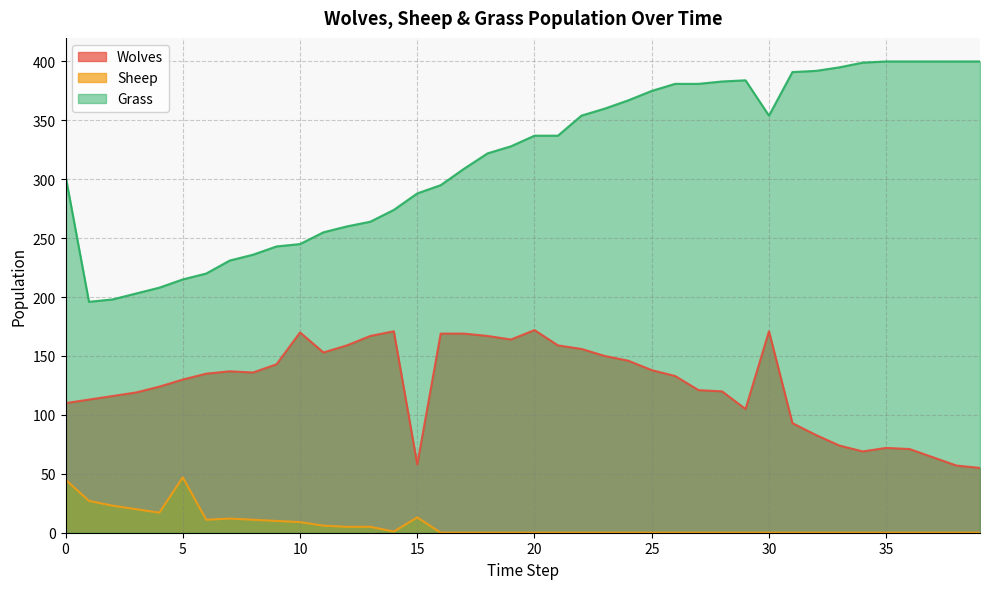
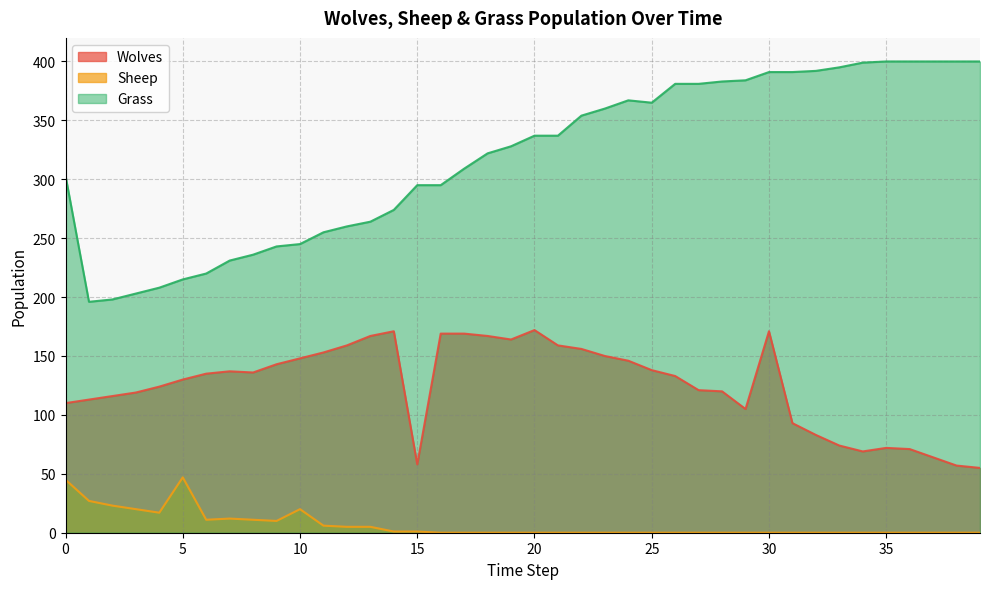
  {
    "Wolves": {
      "0": 110,
      "5": 130,
-     "10": 170,
+     "10": 148,
      "15": 58,
      "20": 172,
      "25": 138,
      "30": 171,
      "35": 72
    },
    "Sheep": {
      "0": 45,
      "5": 47,
-     "10": 9,
-     "15": 13,
+     "10": 20,
+     "15": 1,
      "20": 0,
      "25": 0,
      "30": 0,
      "35": 0
    },
    "Grass": {
      "0": 303,
      "5": 215,
      "10": 245,
-     "15": 288,
+     "15": 295,
      "20": 337,
-     "25": 375,
-     "30": 354,
+     "25": 365,
+     "30": 391,
      "35": 400
    }
  }
